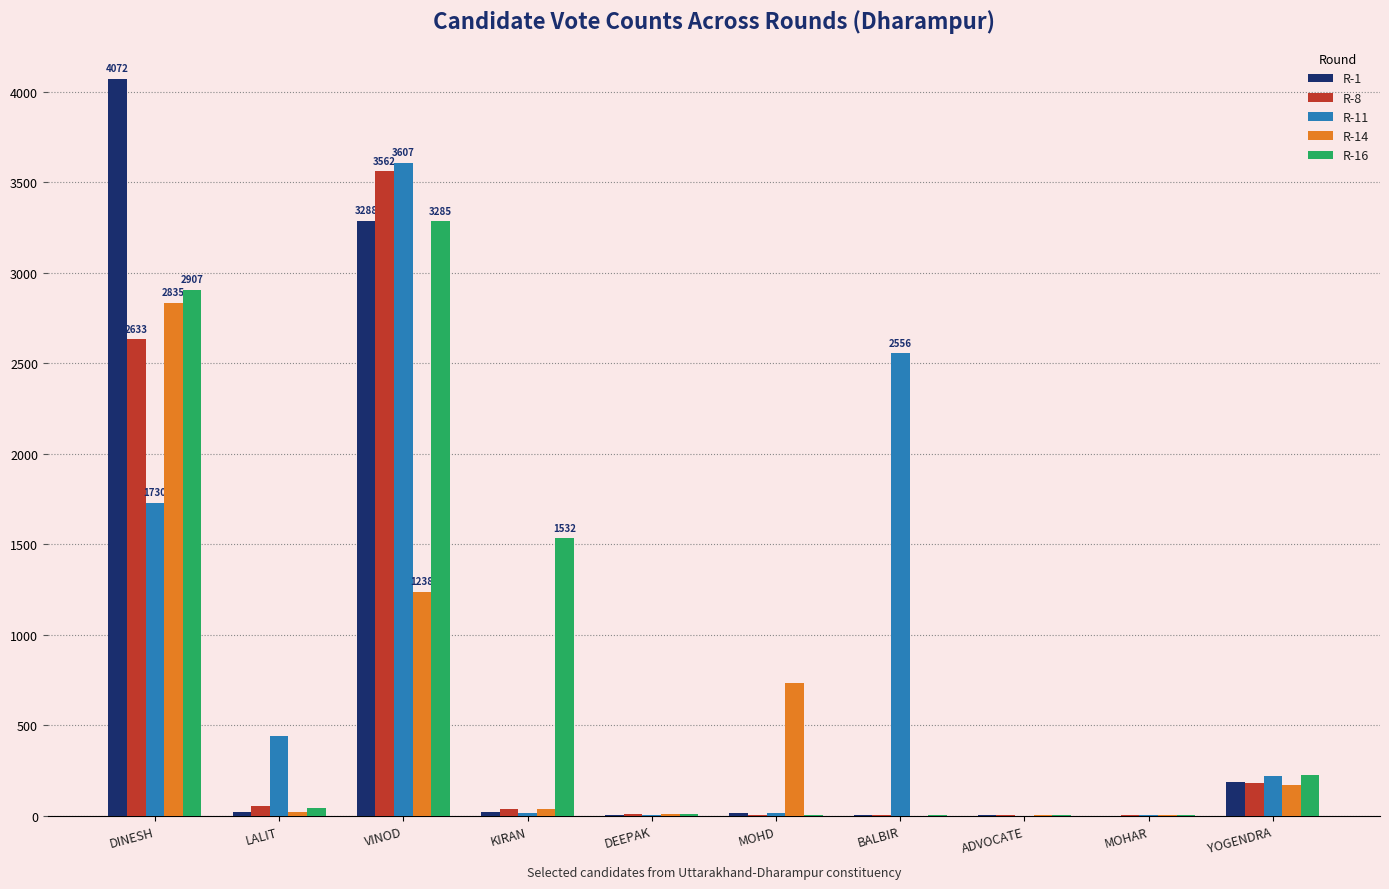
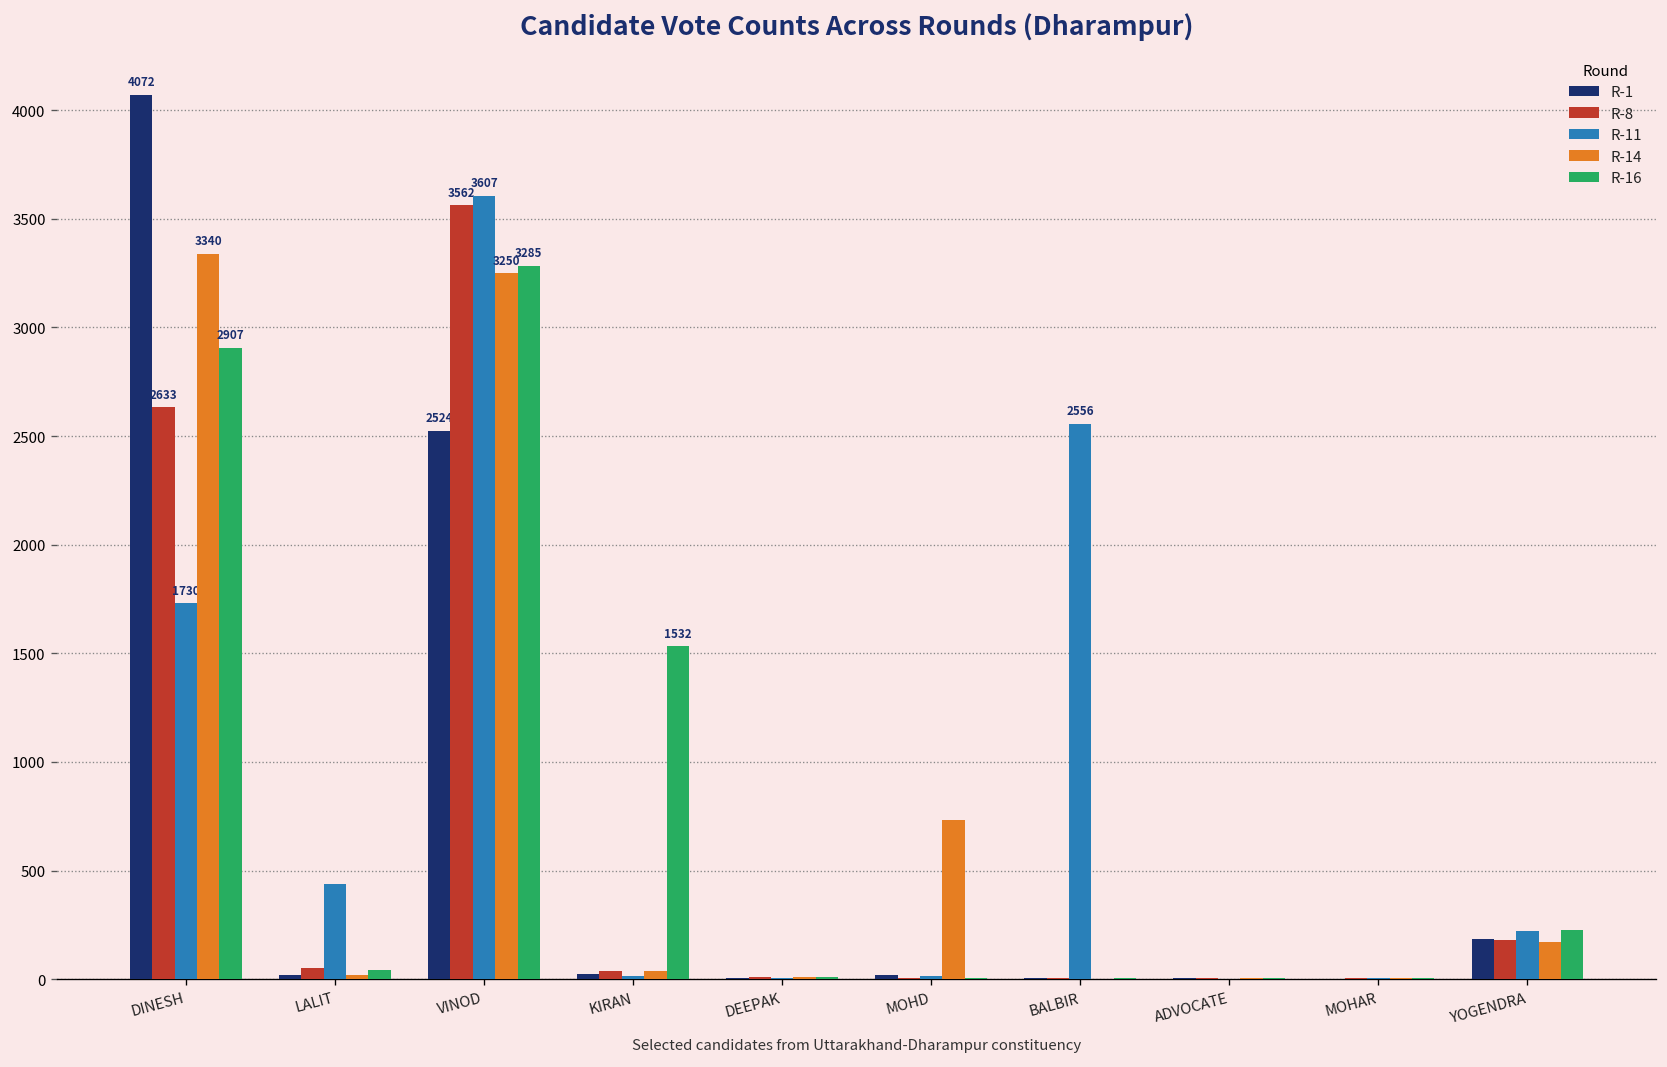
  {
    "R-1": {
      "DINESH": 4072,
-     "VINOD": 3288
+     "VINOD": 2524
    },
    "R-8": {
      "DINESH": 2633,
      "VINOD": 3562
    },
    "R-11": {
      "DINESH": 1730,
      "VINOD": 3607,
      "BALBIR": 2556
    },
    "R-14": {
-     "DINESH": 2835,
-     "VINOD": 1238
+     "DINESH": 3340,
+     "VINOD": 3250
    },
    "R-16": {
      "DINESH": 2907,
      "VINOD": 3285,
      "KIRAN": 1532
    }
  }
